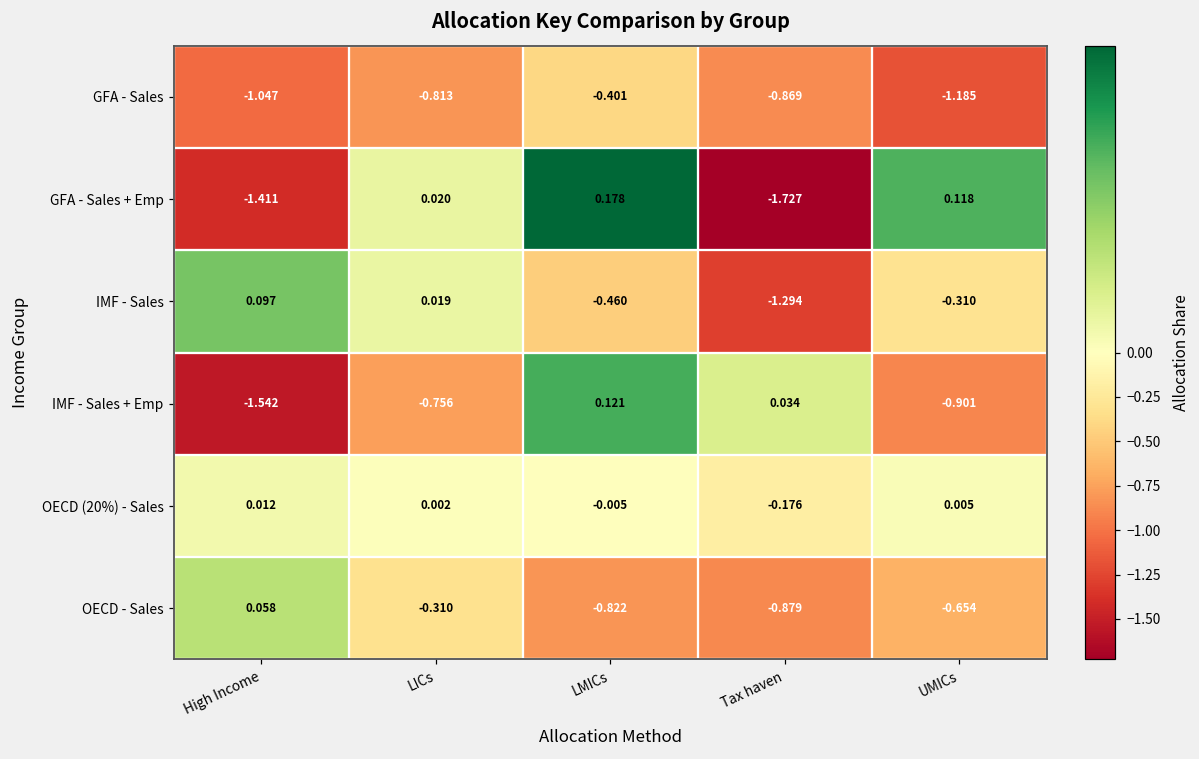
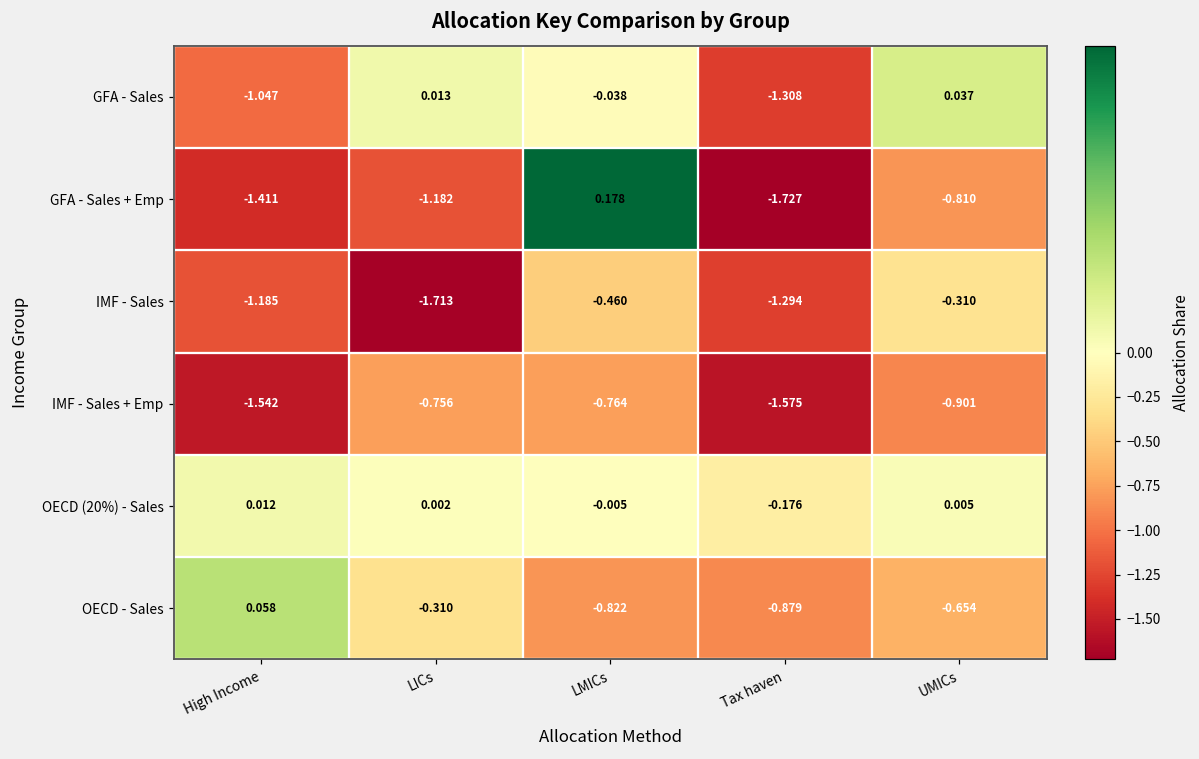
  {
    "GFA - Sales": {
      "High Income": -1.047,
-     "LICs": -0.813,
-     "LMICs": -0.401,
-     "Tax haven": -0.869,
-     "UMICs": -1.185
+     "LICs": 0.013,
+     "LMICs": -0.038,
+     "Tax haven": -1.308,
+     "UMICs": 0.037
    },
    "GFA - Sales + Emp": {
      "High Income": -1.411,
-     "LICs": 0.020,
+     "LICs": -1.182,
      "LMICs": 0.178,
      "Tax haven": -1.727,
-     "UMICs": 0.118
+     "UMICs": -0.810
    },
    "IMF - Sales": {
-     "High Income": 0.097,
-     "LICs": 0.019,
+     "High Income": -1.185,
+     "LICs": -1.713,
      "LMICs": -0.460,
      "Tax haven": -1.294,
      "UMICs": -0.310
    },
    "IMF - Sales + Emp": {
      "High Income": -1.542,
      "LICs": -0.756,
-     "LMICs": 0.121,
-     "Tax haven": 0.034,
+     "LMICs": -0.764,
+     "Tax haven": -1.575,
      "UMICs": -0.901
    },
    "OECD (20%) - Sales": {
      "High Income": 0.012,
      "LICs": 0.002,
      "LMICs": -0.005,
      "Tax haven": -0.176,
      "UMICs": 0.005
    },
    "OECD - Sales": {
      "High Income": 0.058,
      "LICs": -0.310,
      "LMICs": -0.822,
      "Tax haven": -0.879,
      "UMICs": -0.654
    }
  }
